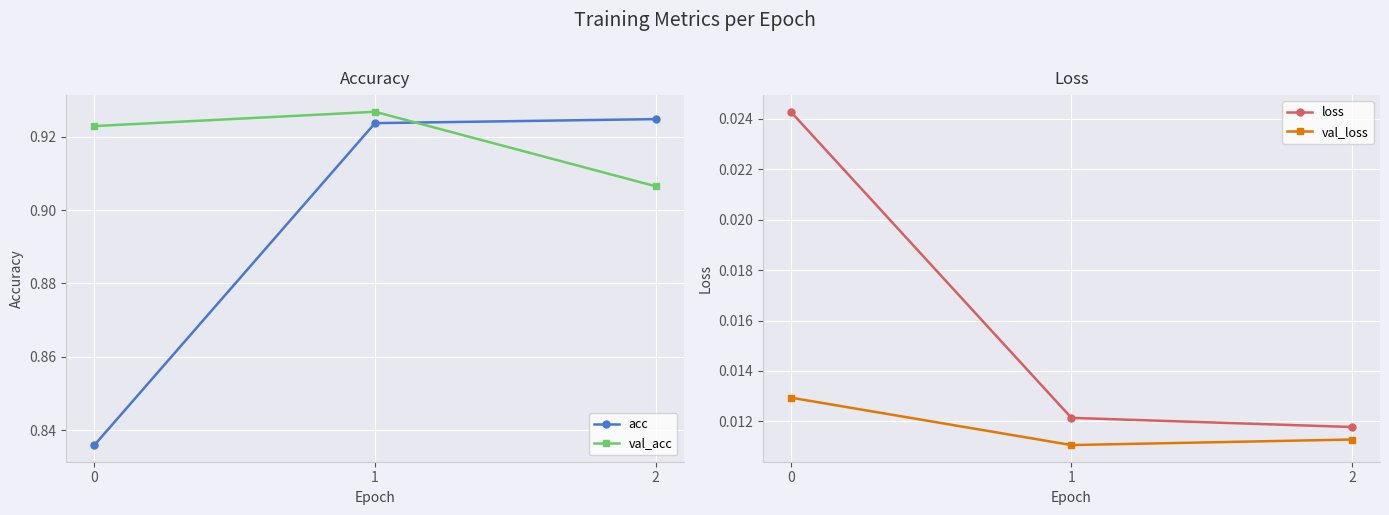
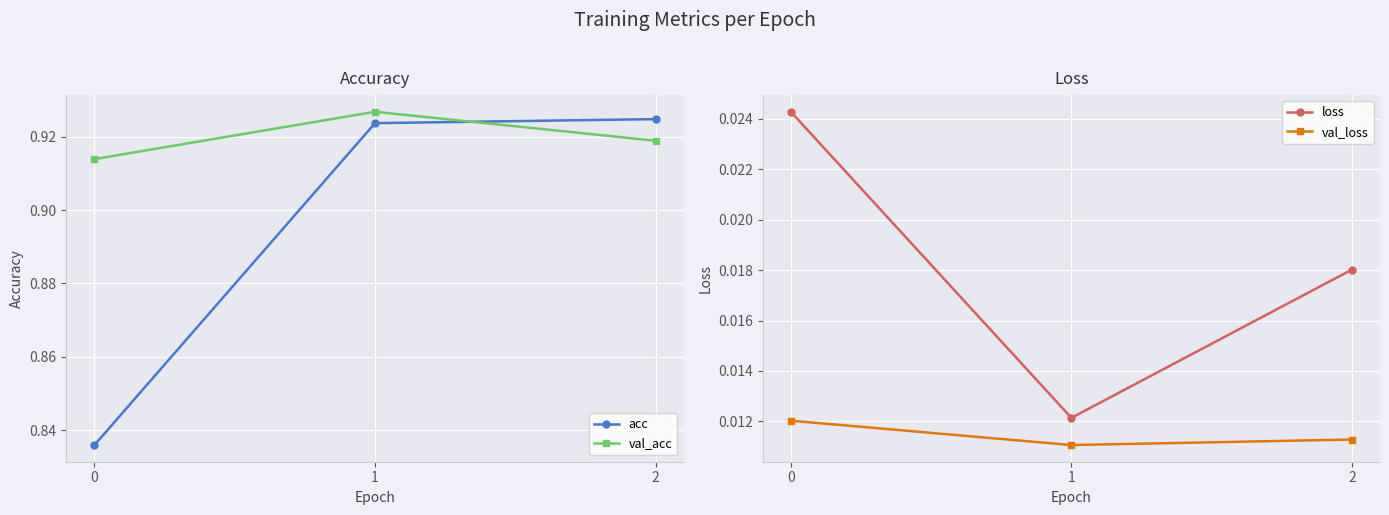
  {
    "Accuracy": {
      "acc": {
        "0": 0.836,
        "1": 0.924,
        "2": 0.925
      },
      "val_acc": {
-       "0": 0.923,
+       "0": 0.914,
        "1": 0.927,
-       "2": 0.907
+       "2": 0.919
      }
    },
    "Loss": {
      "loss": {
        "0": 0.0243,
        "1": 0.0121,
-       "2": 0.0118
+       "2": 0.0180
      },
      "val_loss": {
-       "0": 0.0129,
+       "0": 0.0120,
        "1": 0.0111,
        "2": 0.0113
      }
    }
  }
